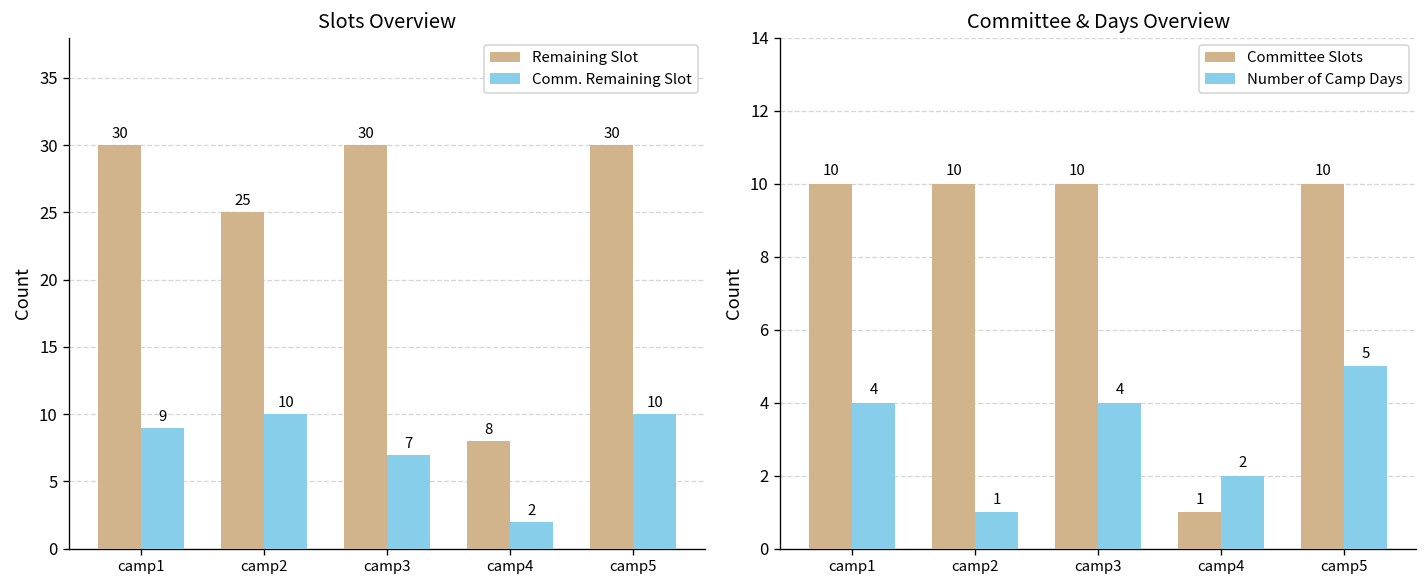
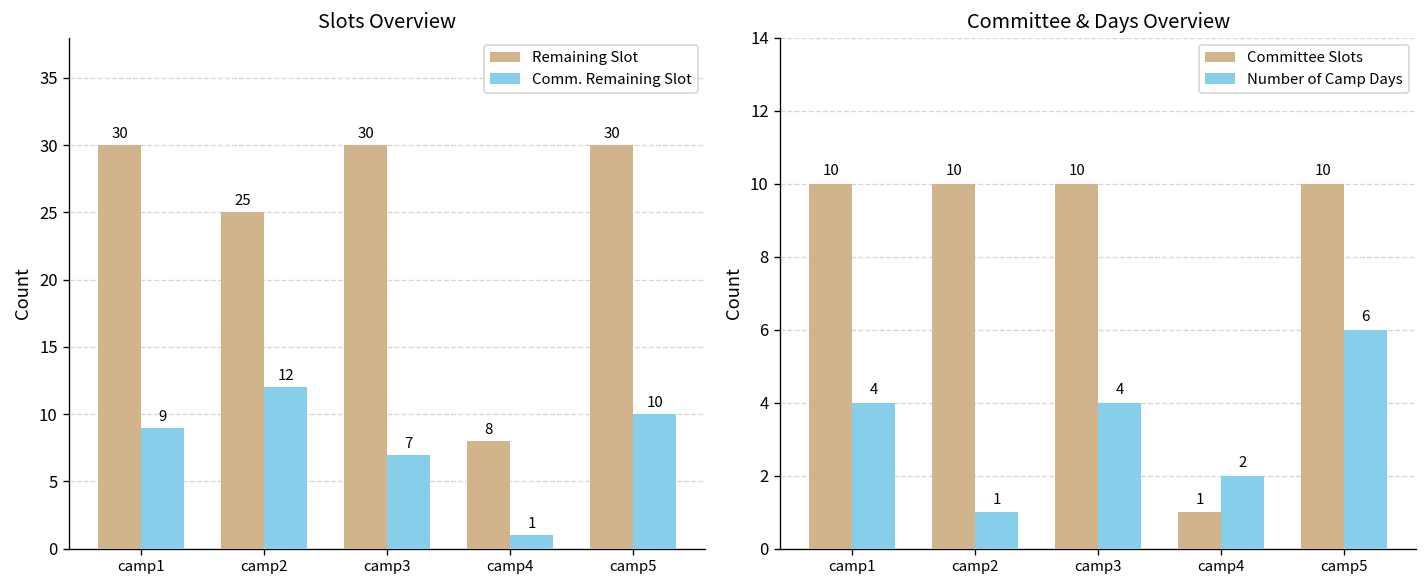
  {
    "Slots Overview": {
      "Remaining Slot": {
        "camp1": 30,
        "camp2": 25,
        "camp3": 30,
        "camp4": 8,
        "camp5": 30
      },
      "Comm. Remaining Slot": {
        "camp1": 9,
-       "camp2": 10,
+       "camp2": 12,
        "camp3": 7,
-       "camp4": 2,
+       "camp4": 1,
        "camp5": 10
      }
    },
    "Committee & Days Overview": {
      "Committee Slots": {
        "camp1": 10,
        "camp2": 10,
        "camp3": 10,
        "camp4": 1,
        "camp5": 10
      },
      "Number of Camp Days": {
        "camp1": 4,
        "camp2": 1,
        "camp3": 4,
        "camp4": 2,
-       "camp5": 5
+       "camp5": 6
      }
    }
  }
